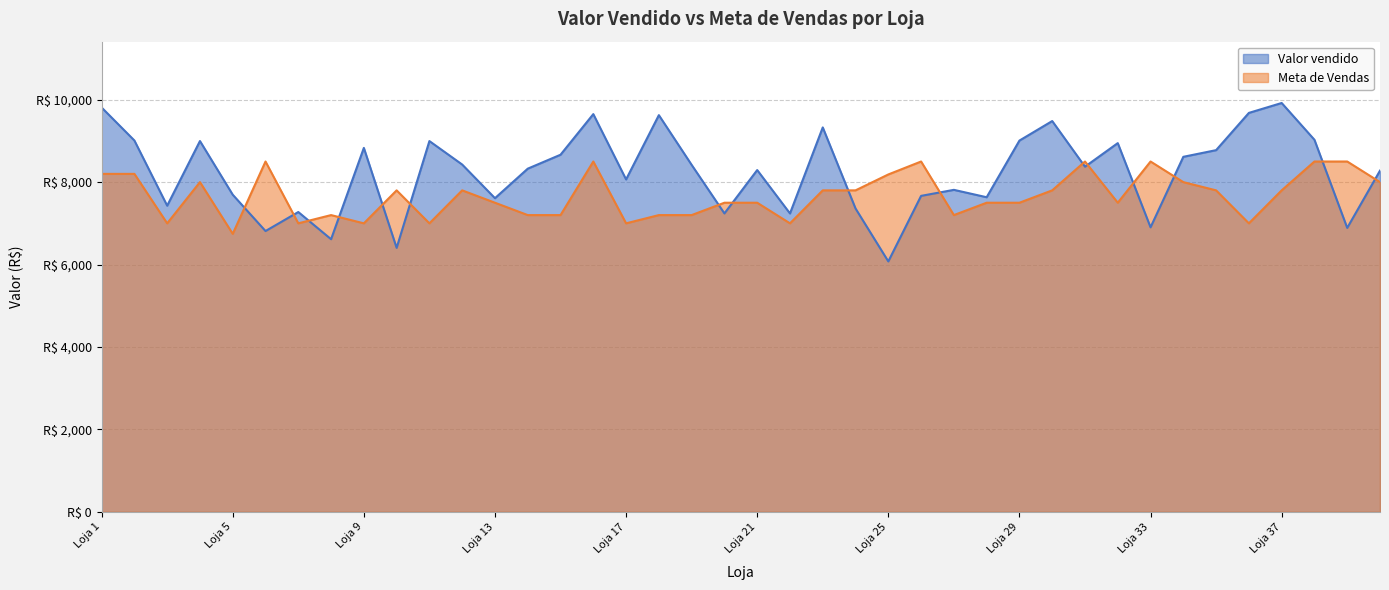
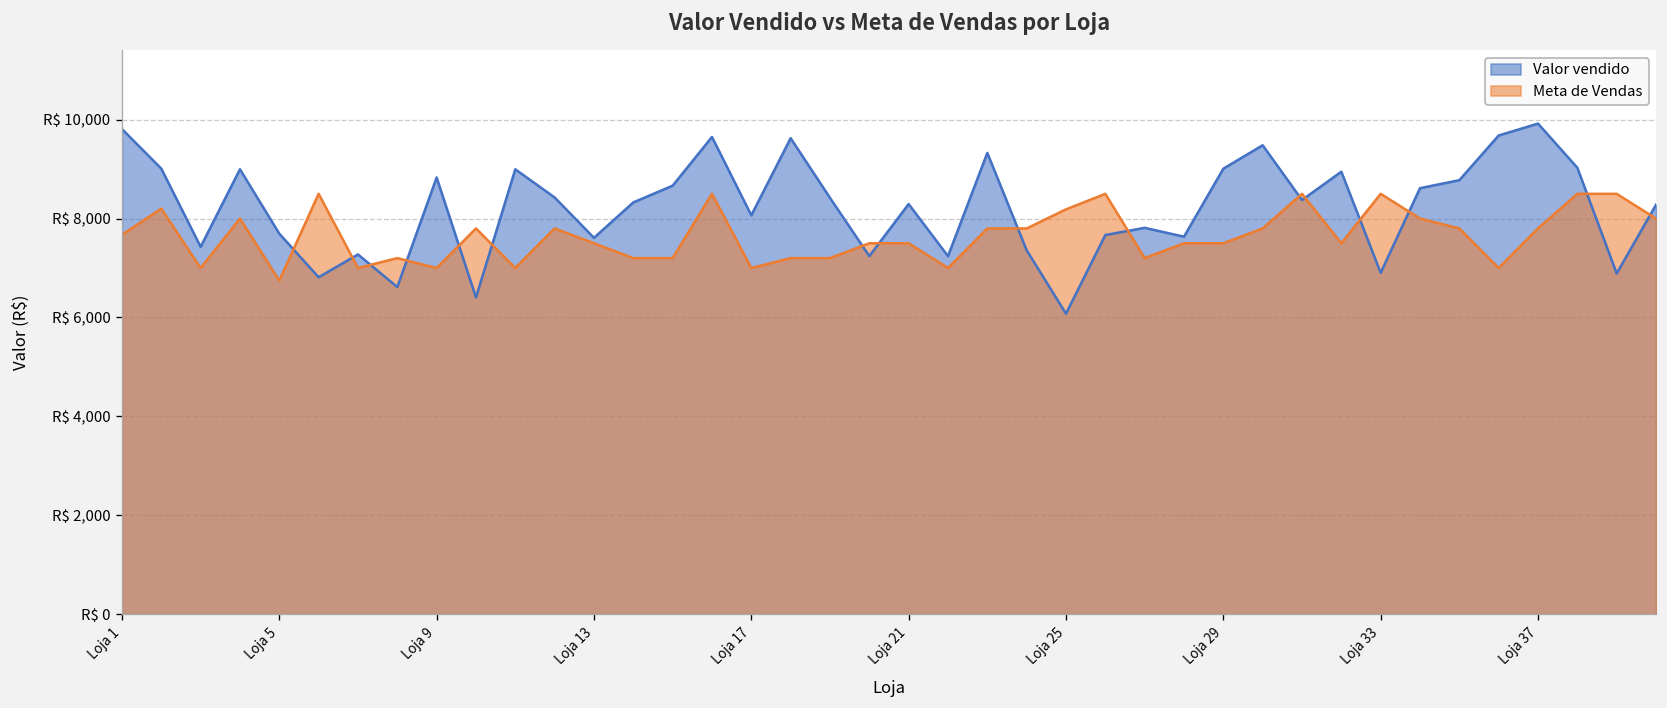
  {
    "Valor vendido": {
      "Loja 1": "R$ 9,800",
      "Loja 5": "R$ 7,700",
      "Loja 9": "R$ 8,800",
      "Loja 13": "R$ 7,600",
      "Loja 17": "R$ 8,100",
      "Loja 21": "R$ 8,300",
      "Loja 25": "R$ 6,100",
      "Loja 29": "R$ 9,000",
      "Loja 33": "R$ 6,900",
      "Loja 37": "R$ 9,900"
    },
    "Meta de Vendas": {
-     "Loja 1": "R$ 8,200",
+     "Loja 1": "R$ 7,700",
      "Loja 5": "R$ 6,700",
      "Loja 9": "R$ 7,000",
      "Loja 13": "R$ 7,500",
      "Loja 17": "R$ 7,000",
      "Loja 21": "R$ 7,500",
      "Loja 25": "R$ 8,200",
      "Loja 29": "R$ 7,500",
      "Loja 33": "R$ 8,500",
      "Loja 37": "R$ 7,800"
    }
  }
